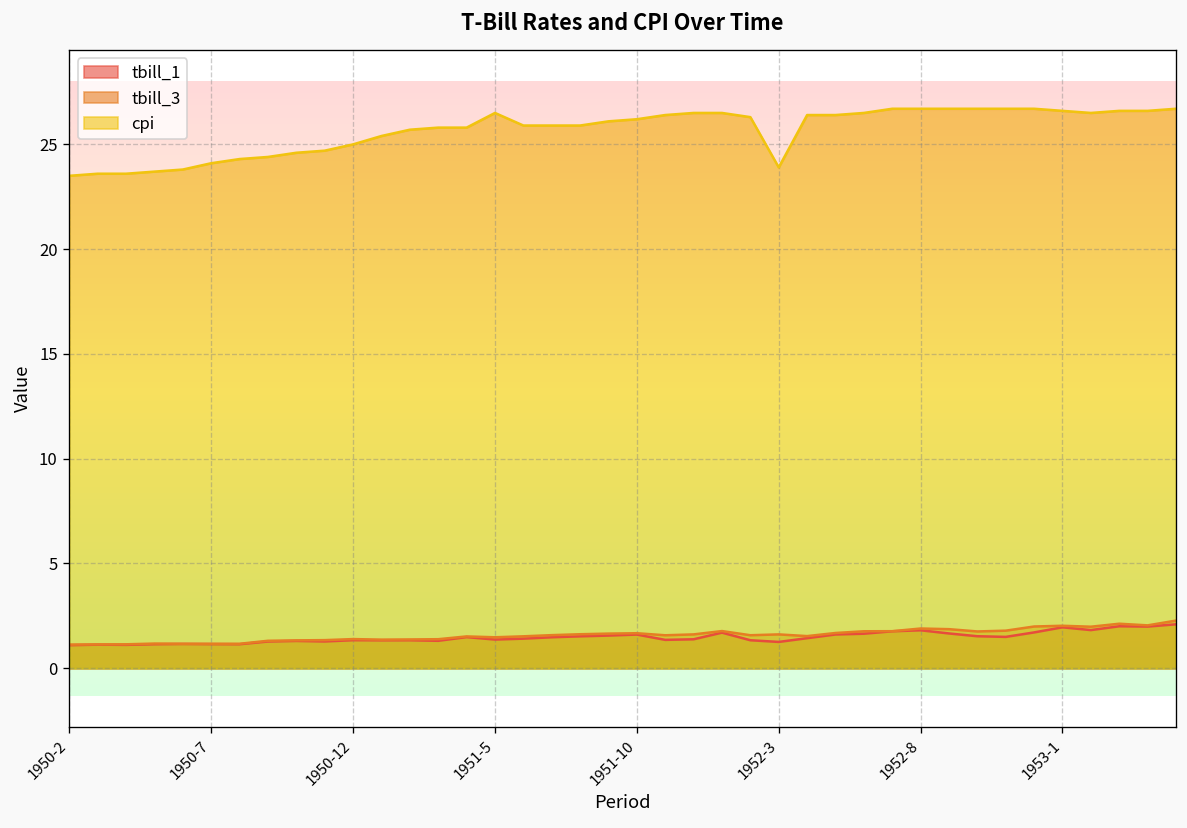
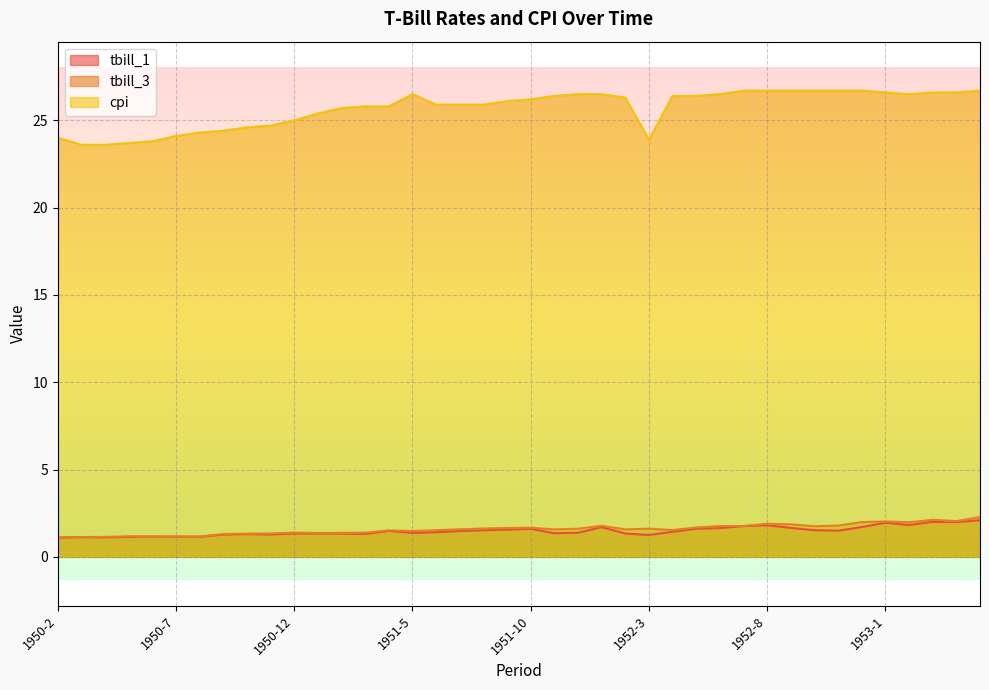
  {
    "cpi": {
-     "1950-2": 23.5,
+     "1950-2": 24.0,
      "1950-7": 24.1,
      "1950-12": 25.0,
      "1951-5": 26.5,
      "1951-10": 26.2,
      "1952-3": 23.9,
      "1952-8": 26.7,
      "1953-1": 26.6
    }
  }
